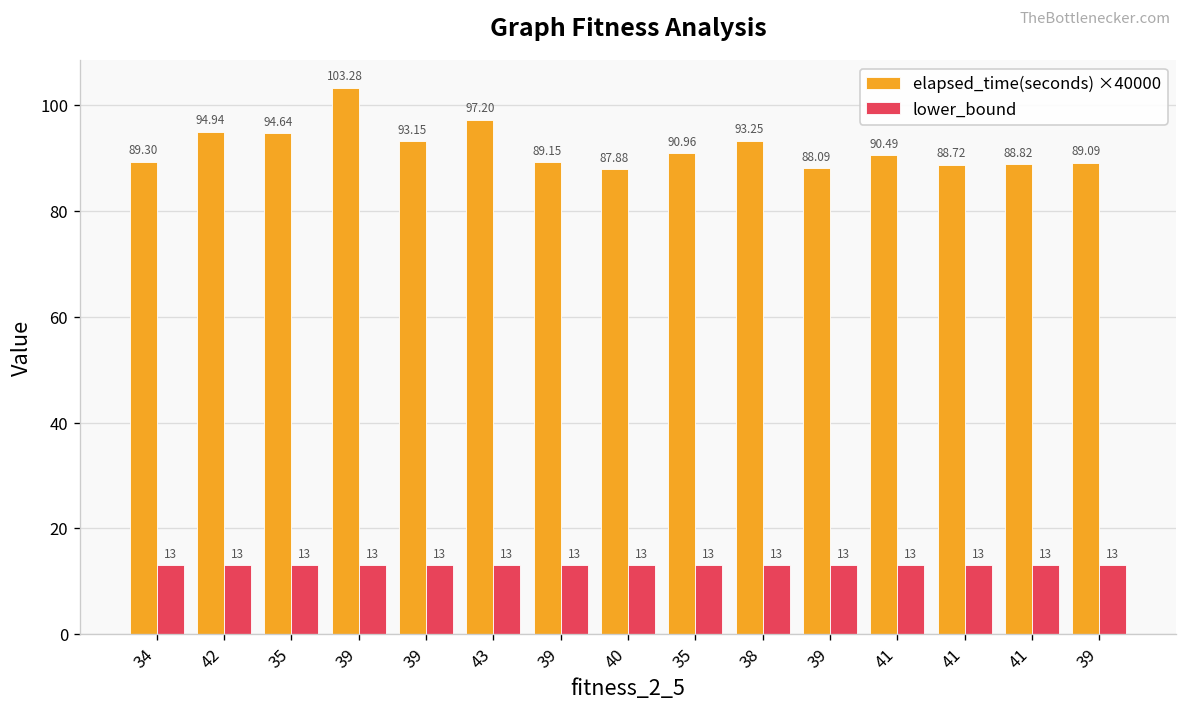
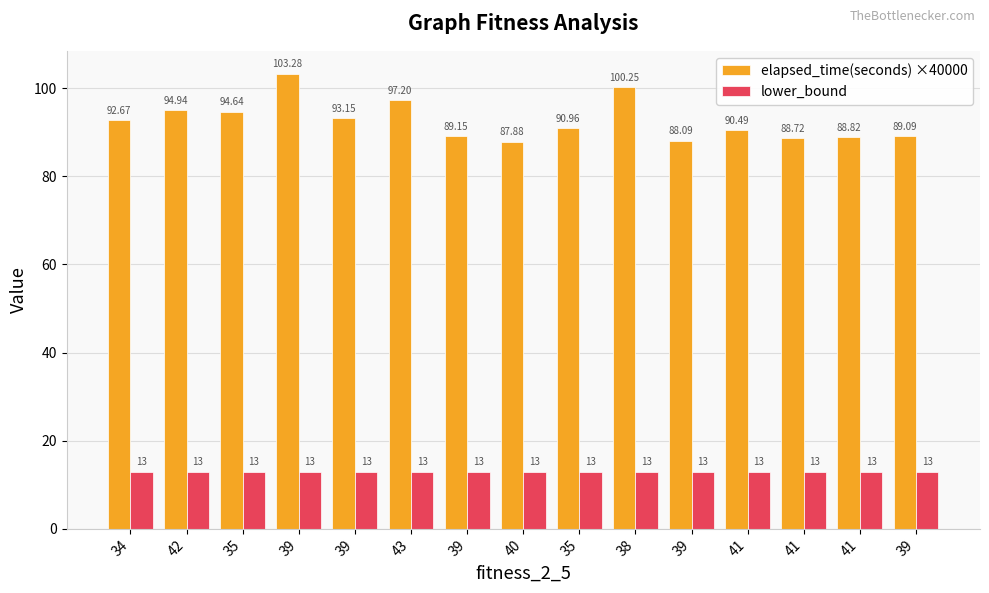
  {
    "elapsed_time(seconds) ×40000": {
-     "34": 89.30,
+     "34": 92.67,
      "42": 94.94,
      "43": 97.20,
      "40": 87.88,
-     "38": 93.25
+     "38": 100.25
    },
    "lower_bound": {
      "34": 13,
      "42": 13,
      "43": 13,
      "40": 13,
      "38": 13
    }
  }
